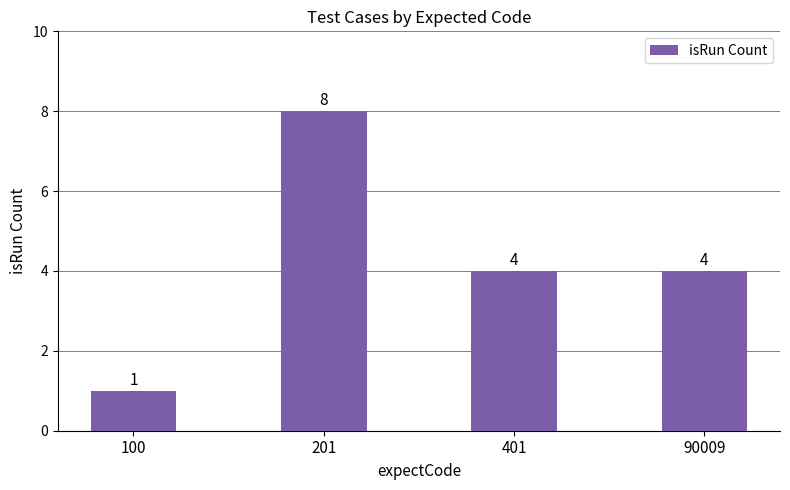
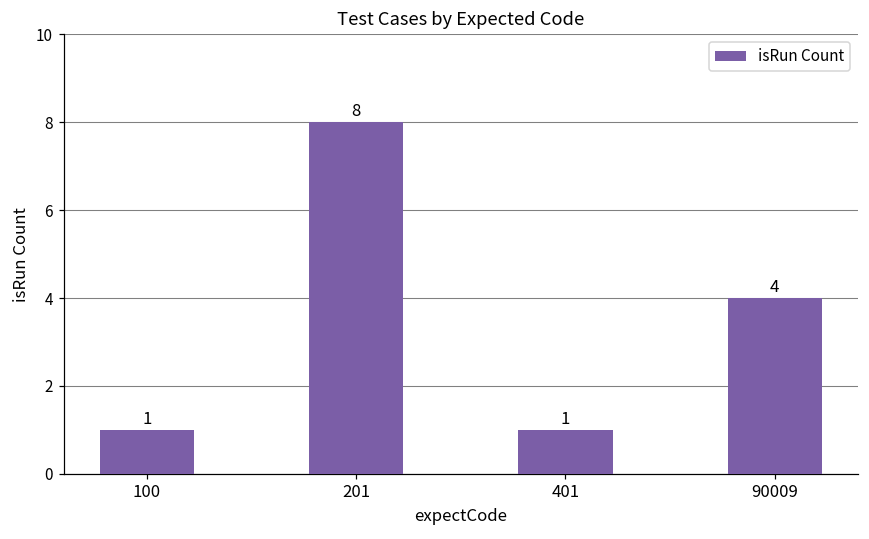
  {
    "100": 1,
    "201": 8,
-   "401": 4,
+   "401": 1,
    "90009": 4
  }
